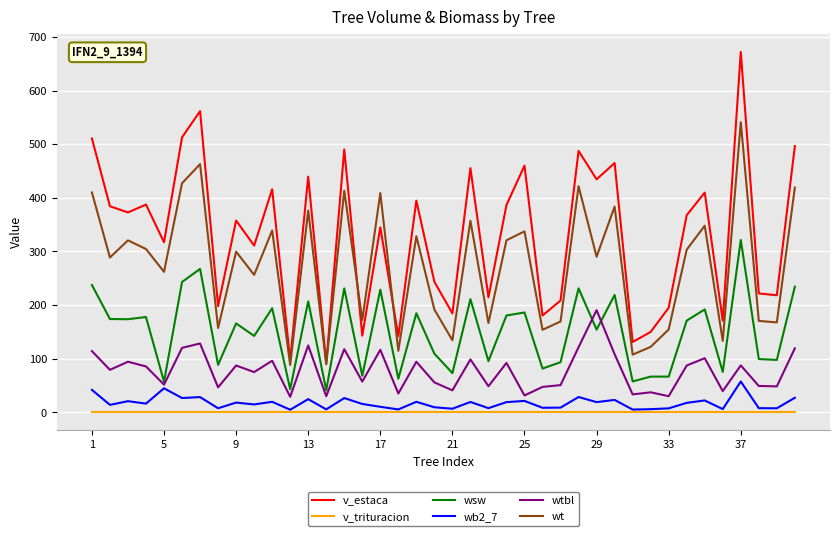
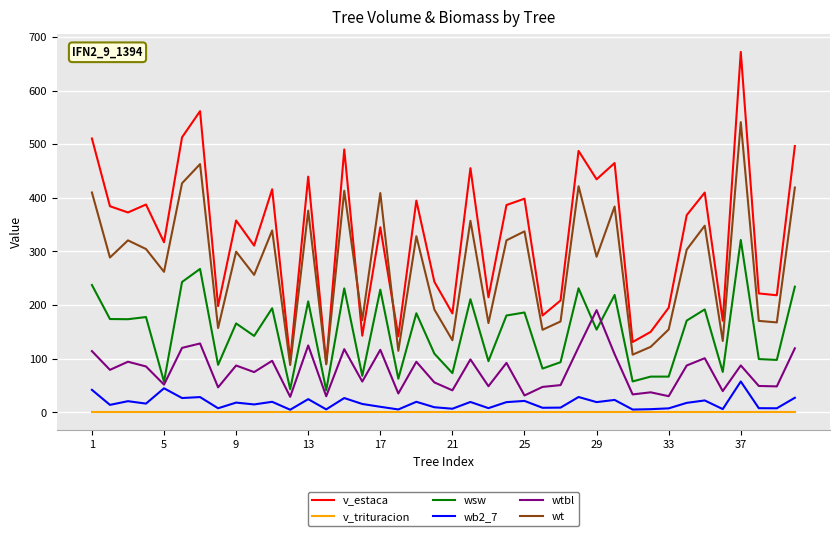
  {
    "v_estaca": {
      "1": 510,
      "5": 320,
      "9": 360,
      "13": 440,
      "17": 350,
      "21": 180,
-     "25": 460,
+     "25": 400,
      "29": 430,
      "33": 200,
      "37": 670
    },
    "v_trituracion": {
      "1": 0,
      "5": 0,
      "9": 0,
      "13": 0,
      "17": 0,
      "21": 0,
      "25": 0,
      "29": 0,
      "33": 0,
      "37": 0
    },
    "wsw": {
      "1": 240,
      "5": 60,
      "9": 170,
      "13": 210,
      "17": 230,
      "21": 70,
      "25": 190,
      "29": 150,
      "33": 70,
      "37": 320
    },
    "wb2_7": {
      "1": 40,
      "5": 50,
      "9": 20,
      "13": 20,
      "17": 10,
      "21": 10,
      "25": 20,
      "29": 20,
      "33": 10,
      "37": 60
    },
    "wtbl": {
      "1": 110,
      "5": 50,
      "9": 90,
      "13": 120,
      "17": 120,
      "21": 40,
      "25": 30,
      "29": 190,
      "33": 30,
      "37": 90
    },
    "wt": {
      "1": 410,
      "5": 260,
      "9": 300,
      "13": 380,
      "17": 410,
      "21": 130,
      "25": 340,
      "29": 290,
      "33": 150,
      "37": 540
    }
  }
